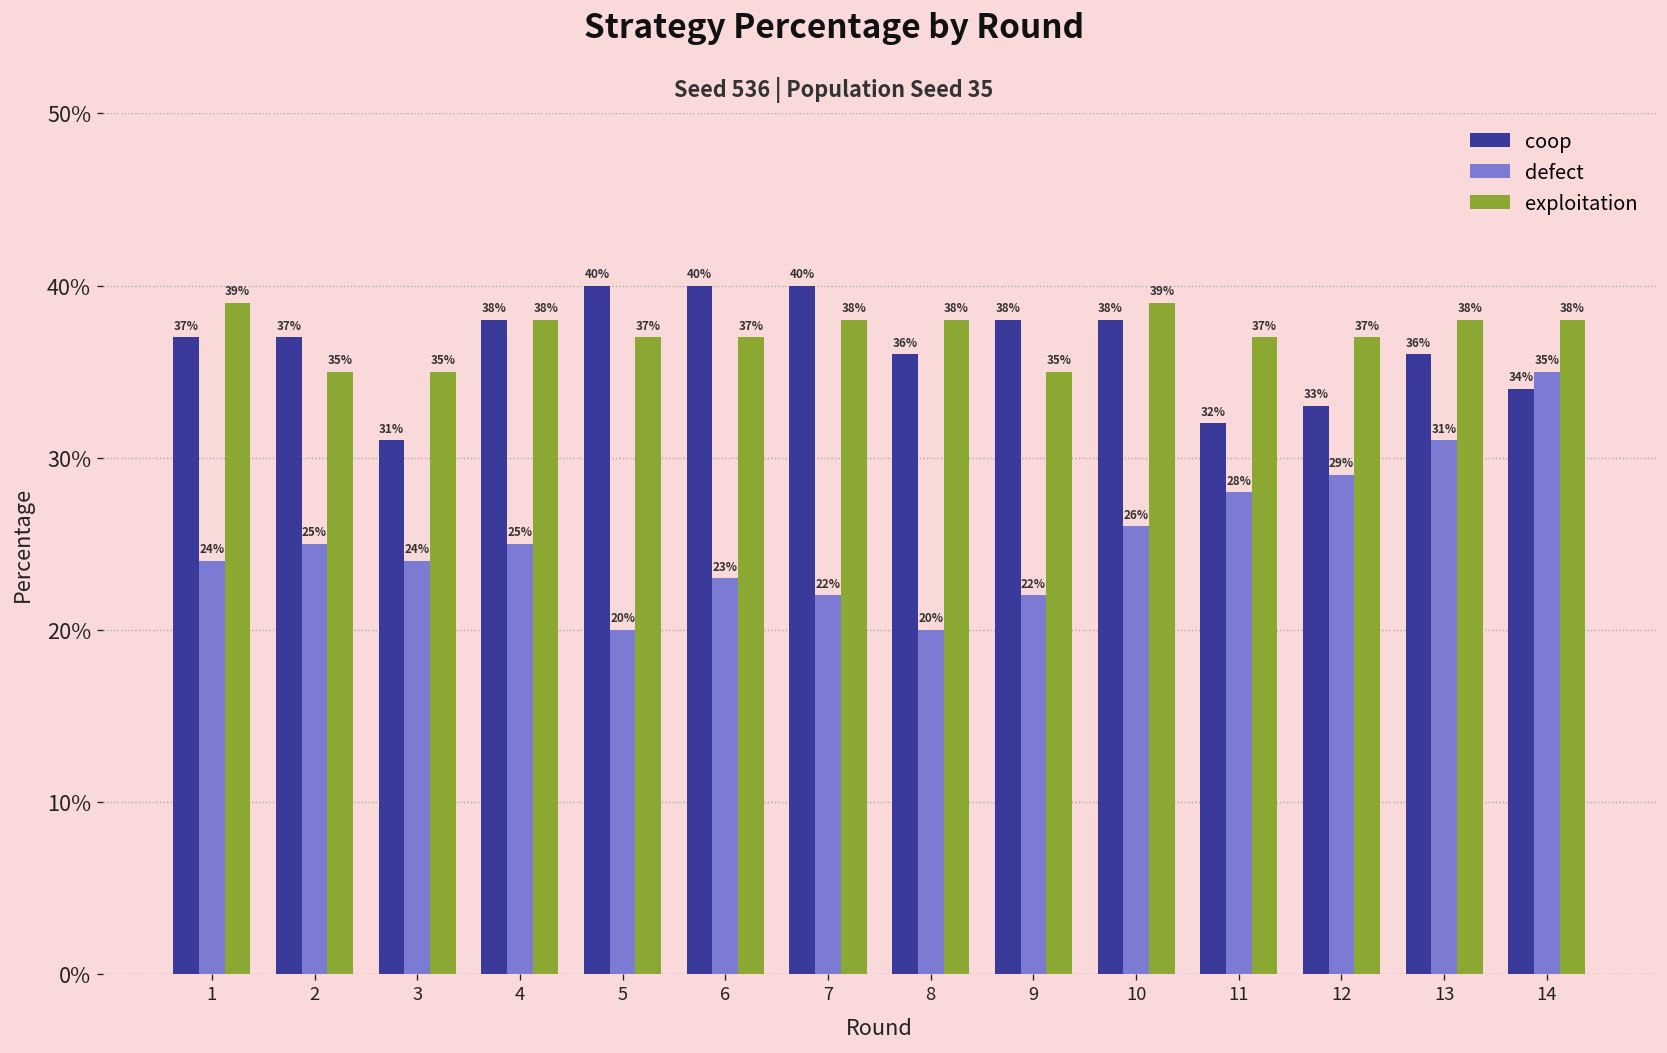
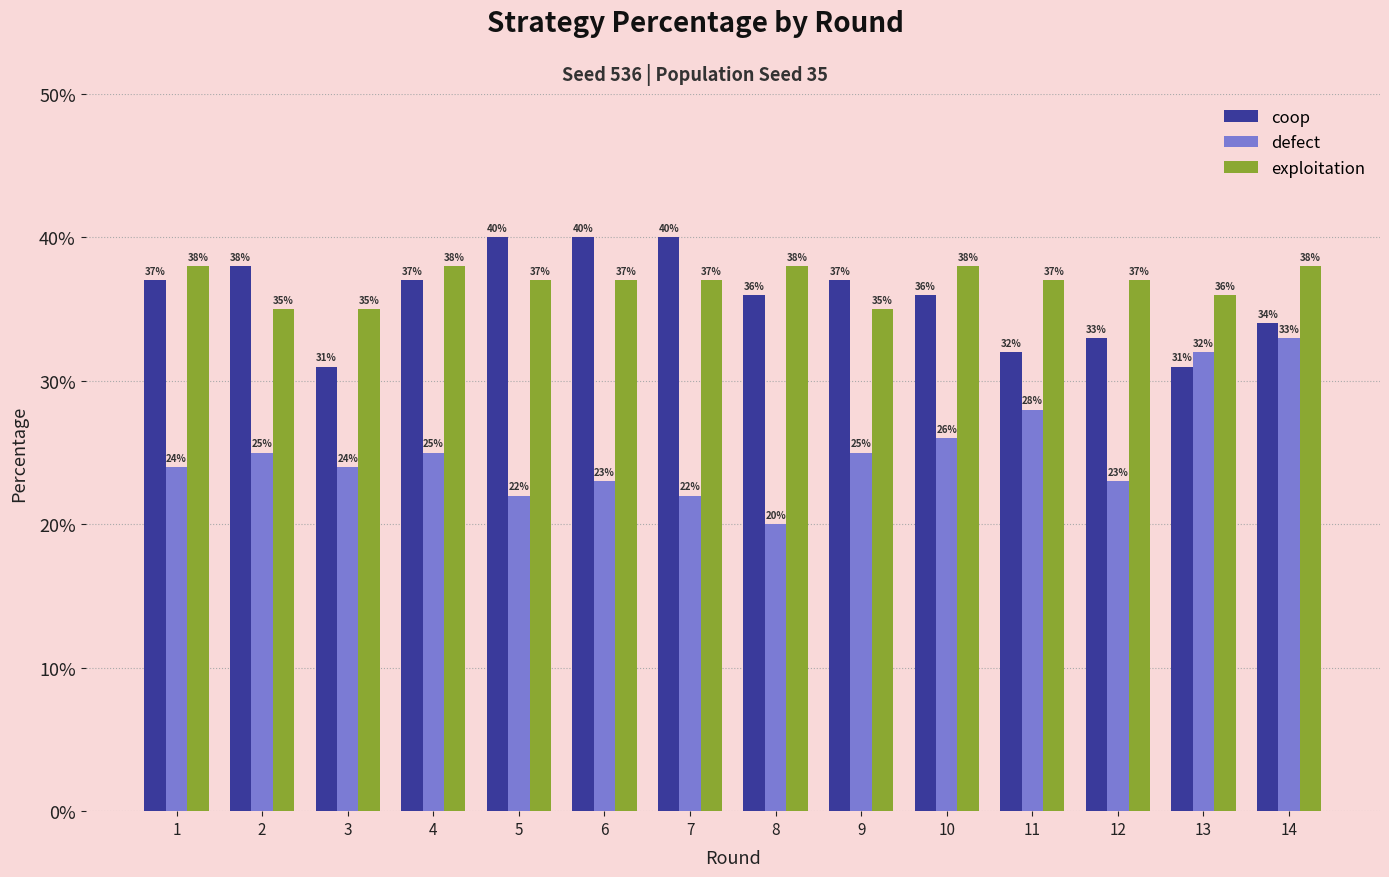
  {
    "coop": {
      "1": "37%",
-     "2": "37%",
+     "2": "38%",
      "3": "31%",
-     "4": "38%",
+     "4": "37%",
      "5": "40%",
      "6": "40%",
      "7": "40%",
      "8": "36%",
-     "9": "38%",
-     "10": "38%",
+     "9": "37%",
+     "10": "36%",
      "11": "32%",
      "12": "33%",
-     "13": "36%",
+     "13": "31%",
      "14": "34%"
    },
    "defect": {
      "1": "24%",
      "2": "25%",
      "3": "24%",
      "4": "25%",
-     "5": "20%",
+     "5": "22%",
      "6": "23%",
      "7": "22%",
      "8": "20%",
-     "9": "22%",
+     "9": "25%",
      "10": "26%",
      "11": "28%",
-     "12": "29%",
-     "13": "31%",
-     "14": "35%"
+     "12": "23%",
+     "13": "32%",
+     "14": "33%"
    },
    "exploitation": {
-     "1": "39%",
+     "1": "38%",
      "2": "35%",
      "3": "35%",
      "4": "38%",
      "5": "37%",
      "6": "37%",
-     "7": "38%",
+     "7": "37%",
      "8": "38%",
      "9": "35%",
-     "10": "39%",
+     "10": "38%",
      "11": "37%",
      "12": "37%",
-     "13": "38%",
+     "13": "36%",
      "14": "38%"
    }
  }
